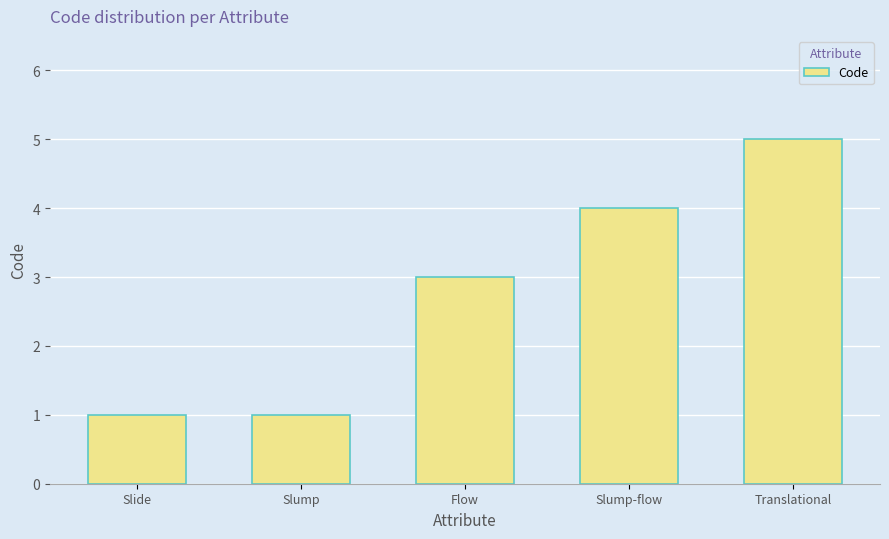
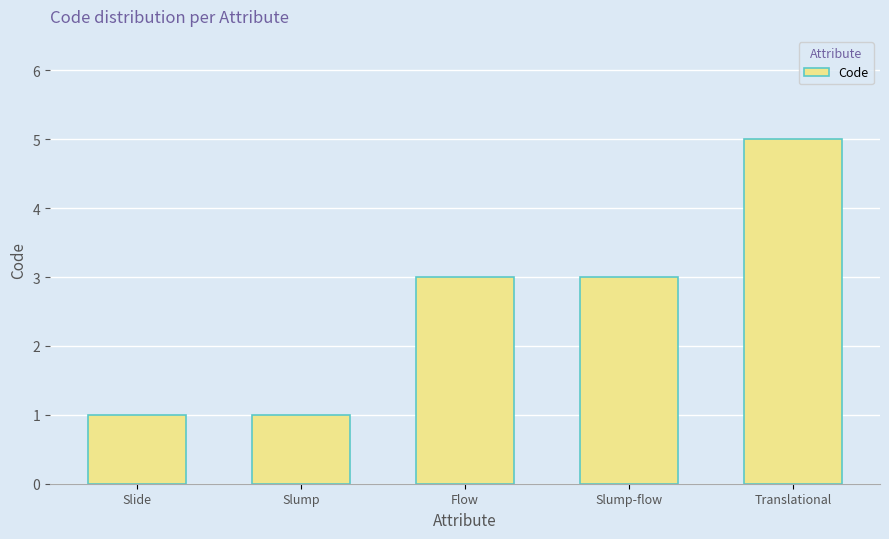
  {
    "Slide": 1,
    "Slump": 1,
    "Flow": 3,
-   "Slump-flow": 4,
+   "Slump-flow": 3,
    "Translational": 5
  }
